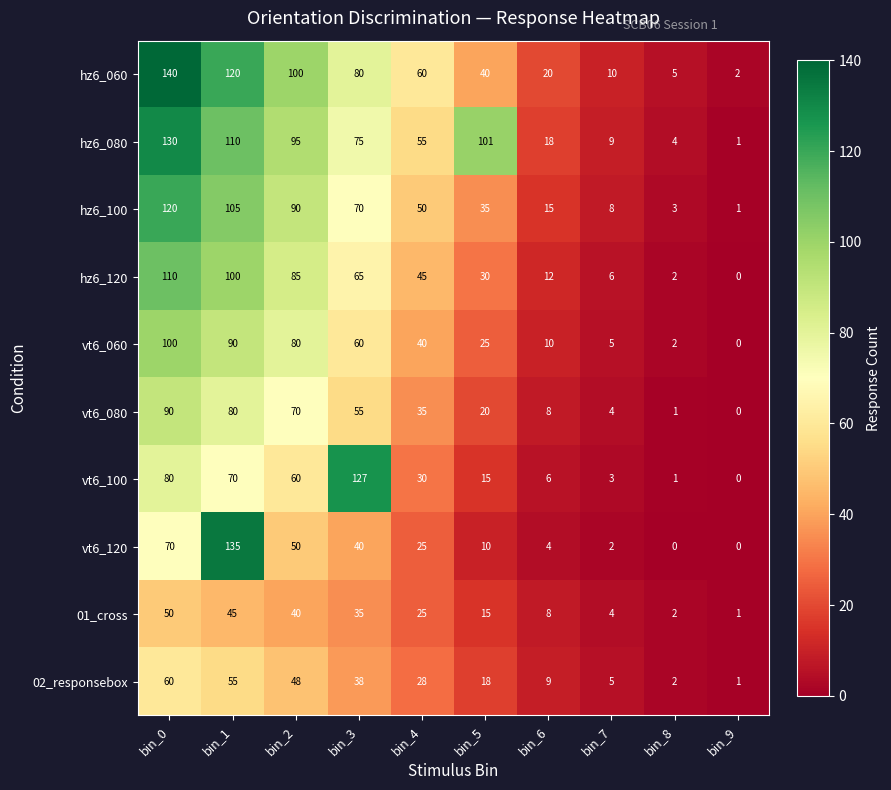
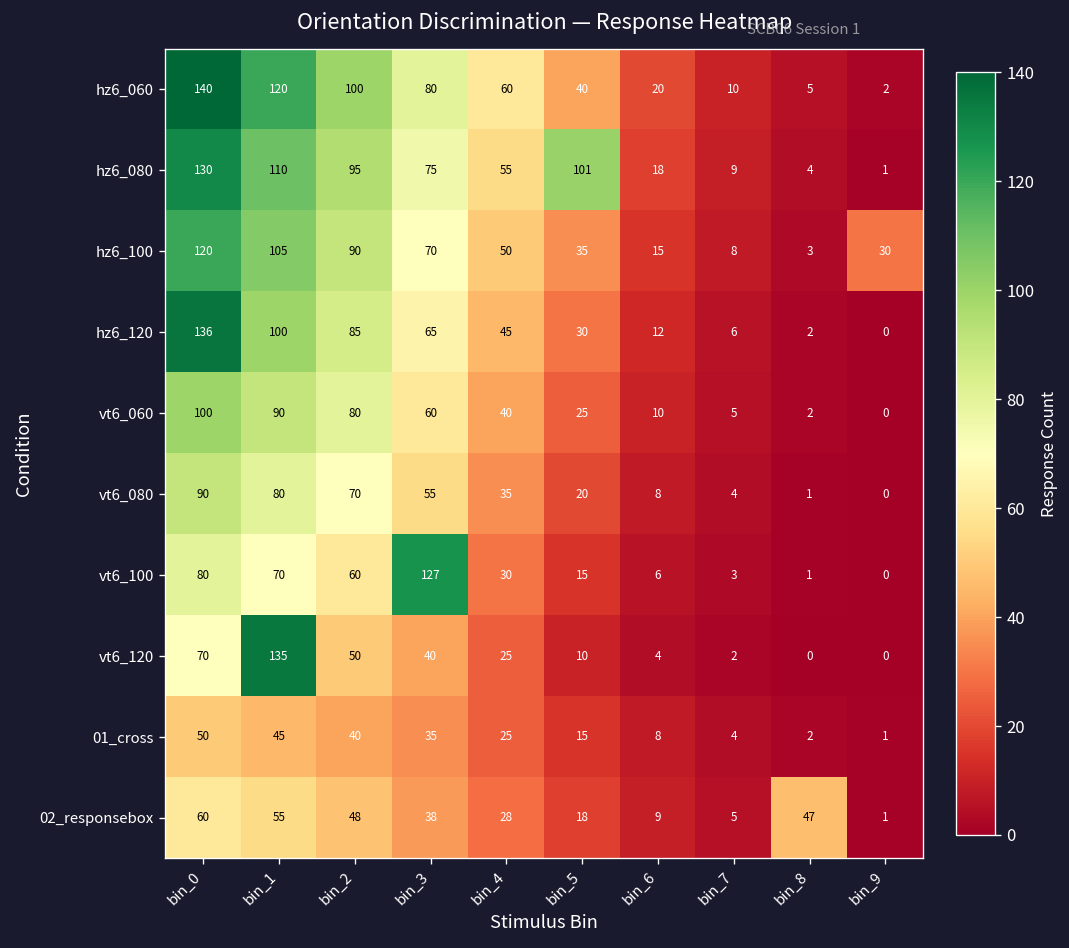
  {
    "hz6_060": {
      "bin_0": 140,
      "bin_1": 120,
      "bin_2": 100,
      "bin_3": 80,
      "bin_4": 60,
      "bin_5": 40,
      "bin_6": 20,
      "bin_7": 10,
      "bin_8": 5,
      "bin_9": 2
    },
    "hz6_080": {
      "bin_0": 130,
      "bin_1": 110,
      "bin_2": 95,
      "bin_3": 75,
      "bin_4": 55,
      "bin_5": 101,
      "bin_6": 18,
      "bin_7": 9,
      "bin_8": 4,
      "bin_9": 1
    },
    "hz6_100": {
      "bin_0": 120,
      "bin_1": 105,
      "bin_2": 90,
      "bin_3": 70,
      "bin_4": 50,
      "bin_5": 35,
      "bin_6": 15,
      "bin_7": 8,
      "bin_8": 3,
-     "bin_9": 1
+     "bin_9": 30
    },
    "hz6_120": {
-     "bin_0": 110,
+     "bin_0": 136,
      "bin_1": 100,
      "bin_2": 85,
      "bin_3": 65,
      "bin_4": 45,
      "bin_5": 30,
      "bin_6": 12,
      "bin_7": 6,
      "bin_8": 2,
      "bin_9": 0
    },
    "vt6_060": {
      "bin_0": 100,
      "bin_1": 90,
      "bin_2": 80,
      "bin_3": 60,
      "bin_4": 40,
      "bin_5": 25,
      "bin_6": 10,
      "bin_7": 5,
      "bin_8": 2,
      "bin_9": 0
    },
    "vt6_080": {
      "bin_0": 90,
      "bin_1": 80,
      "bin_2": 70,
      "bin_3": 55,
      "bin_4": 35,
      "bin_5": 20,
      "bin_6": 8,
      "bin_7": 4,
      "bin_8": 1,
      "bin_9": 0
    },
    "vt6_100": {
      "bin_0": 80,
      "bin_1": 70,
      "bin_2": 60,
      "bin_3": 127,
      "bin_4": 30,
      "bin_5": 15,
      "bin_6": 6,
      "bin_7": 3,
      "bin_8": 1,
      "bin_9": 0
    },
    "vt6_120": {
      "bin_0": 70,
      "bin_1": 135,
      "bin_2": 50,
      "bin_3": 40,
      "bin_4": 25,
      "bin_5": 10,
      "bin_6": 4,
      "bin_7": 2,
      "bin_8": 0,
      "bin_9": 0
    },
    "01_cross": {
      "bin_0": 50,
      "bin_1": 45,
      "bin_2": 40,
      "bin_3": 35,
      "bin_4": 25,
      "bin_5": 15,
      "bin_6": 8,
      "bin_7": 4,
      "bin_8": 2,
      "bin_9": 1
    },
    "02_responsebox": {
      "bin_0": 60,
      "bin_1": 55,
      "bin_2": 48,
      "bin_3": 38,
      "bin_4": 28,
      "bin_5": 18,
      "bin_6": 9,
      "bin_7": 5,
-     "bin_8": 2,
+     "bin_8": 47,
      "bin_9": 1
    }
  }
